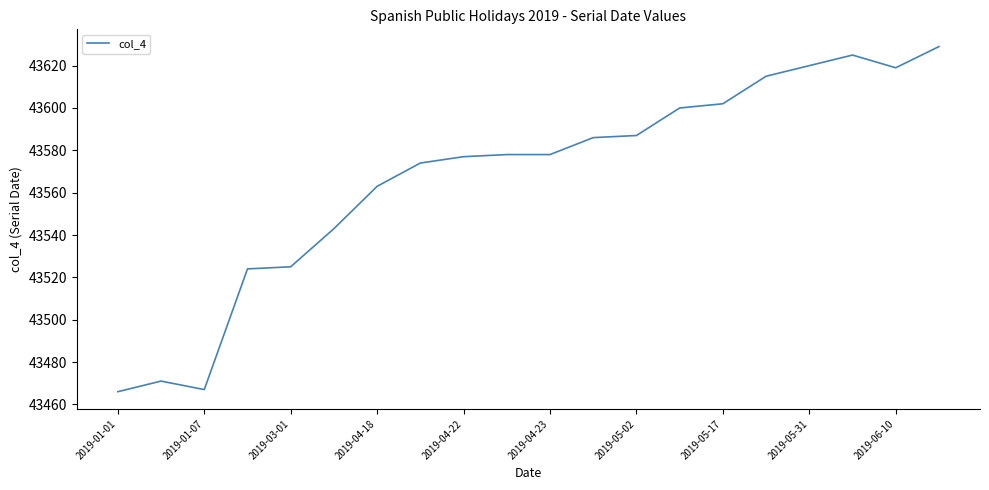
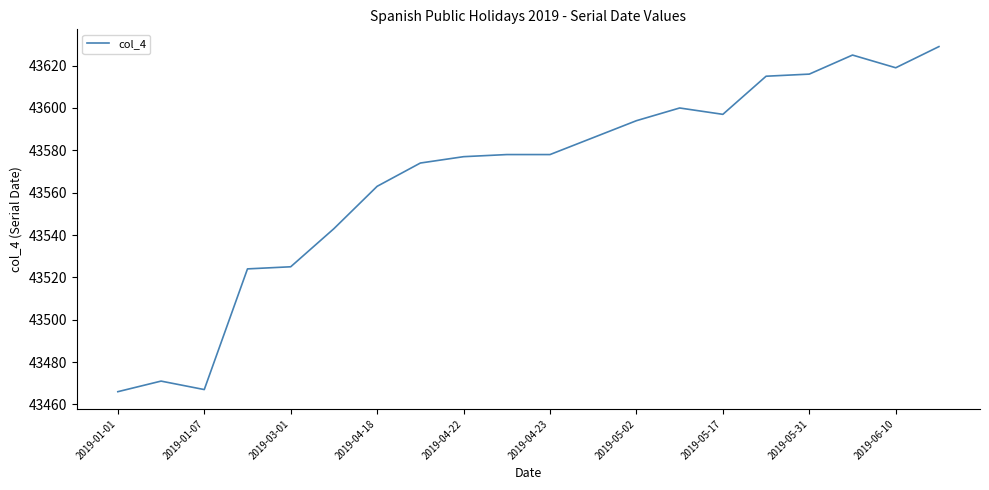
  {
    "2019-01-01": 43466,
    "2019-01-07": 43467,
    "2019-03-01": 43525,
    "2019-04-18": 43563,
    "2019-04-22": 43577,
-   "2019-05-02": 43587,
-   "2019-05-17": 43602,
-   "2019-05-31": 43620,
+   "2019-05-02": 43594,
+   "2019-05-17": 43597,
+   "2019-05-31": 43616,
    "2019-06-10": 43619
  }
